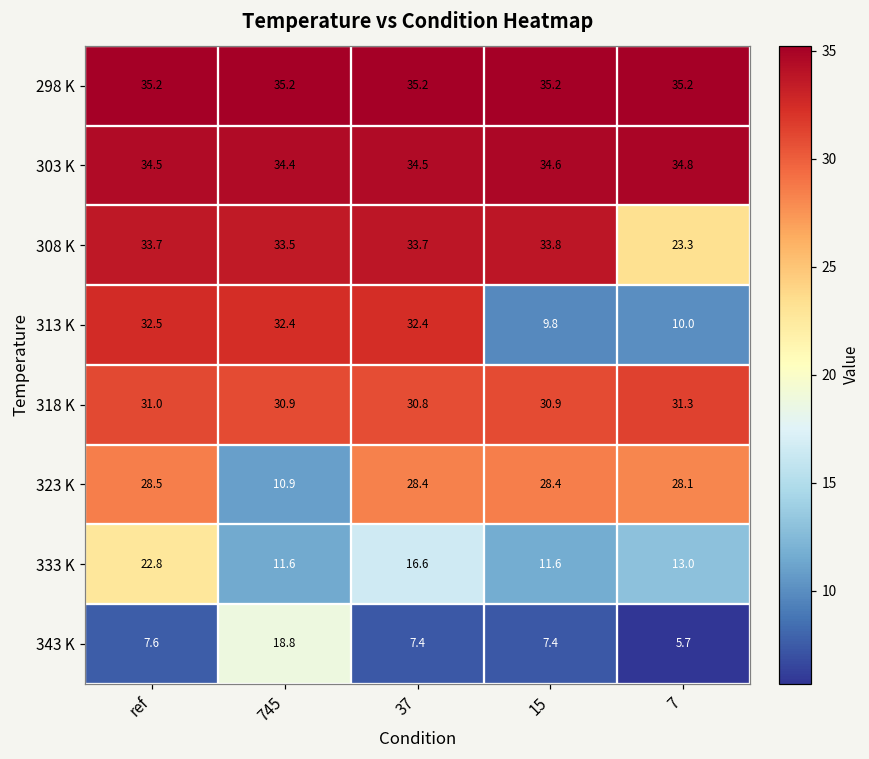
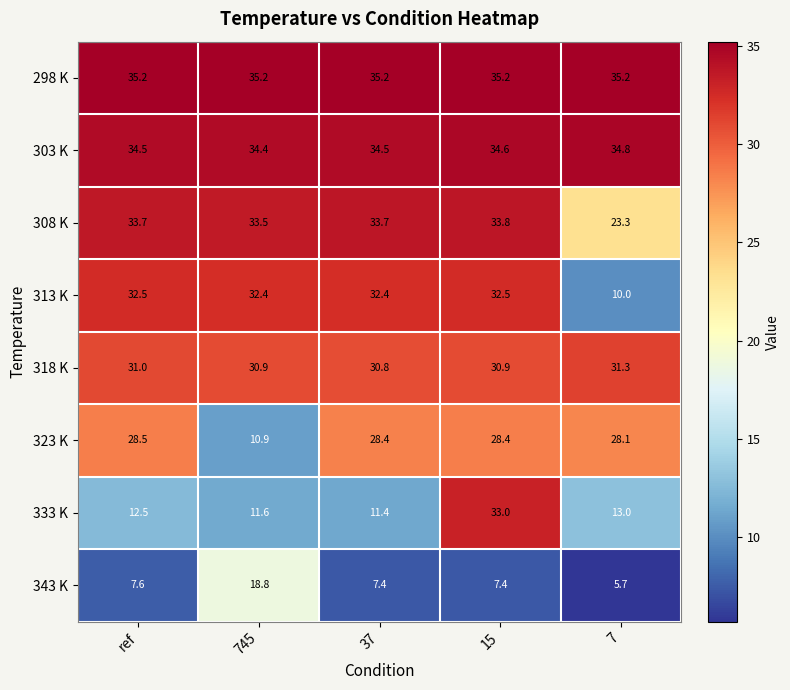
  {
    "298 K": {
      "ref": 35.2,
      "745": 35.2,
      "37": 35.2,
      "15": 35.2,
      "7": 35.2
    },
    "303 K": {
      "ref": 34.5,
      "745": 34.4,
      "37": 34.5,
      "15": 34.6,
      "7": 34.8
    },
    "308 K": {
      "ref": 33.7,
      "745": 33.5,
      "37": 33.7,
      "15": 33.8,
      "7": 23.3
    },
    "313 K": {
      "ref": 32.5,
      "745": 32.4,
      "37": 32.4,
-     "15": 9.8,
+     "15": 32.5,
      "7": 10.0
    },
    "318 K": {
      "ref": 31.0,
      "745": 30.9,
      "37": 30.8,
      "15": 30.9,
      "7": 31.3
    },
    "323 K": {
      "ref": 28.5,
      "745": 10.9,
      "37": 28.4,
      "15": 28.4,
      "7": 28.1
    },
    "333 K": {
-     "ref": 22.8,
+     "ref": 12.5,
      "745": 11.6,
-     "37": 16.6,
-     "15": 11.6,
+     "37": 11.4,
+     "15": 33.0,
      "7": 13.0
    },
    "343 K": {
      "ref": 7.6,
      "745": 18.8,
      "37": 7.4,
      "15": 7.4,
      "7": 5.7
    }
  }
